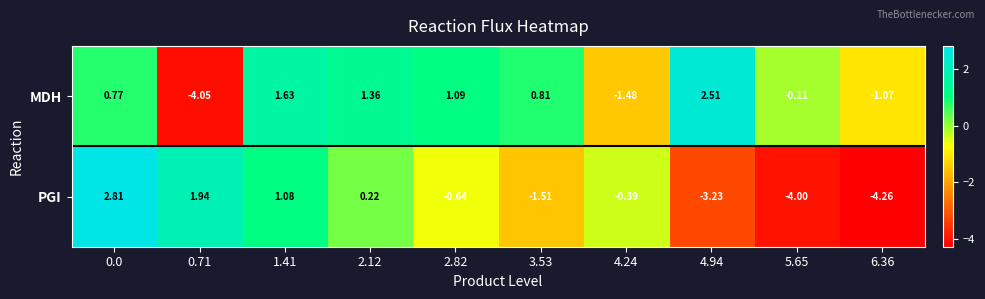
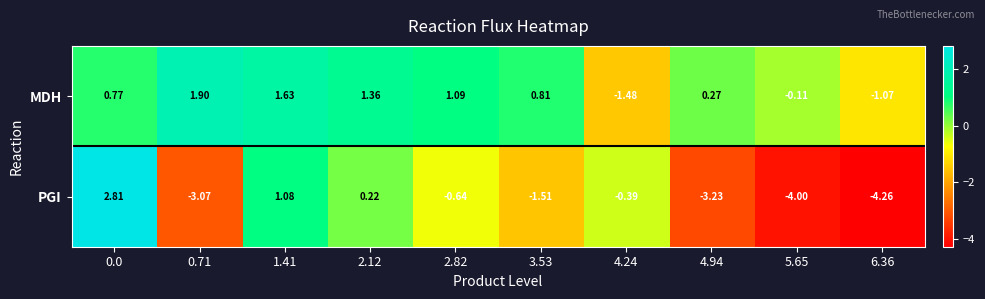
  {
    "MDH": {
      "0.0": 0.77,
-     "0.71": -4.05,
+     "0.71": 1.90,
      "1.41": 1.63,
      "2.12": 1.36,
      "2.82": 1.09,
      "3.53": 0.81,
      "4.24": -1.48,
-     "4.94": 2.51,
+     "4.94": 0.27,
      "5.65": -0.11,
      "6.36": -1.07
    },
    "PGI": {
      "0.0": 2.81,
-     "0.71": 1.94,
+     "0.71": -3.07,
      "1.41": 1.08,
      "2.12": 0.22,
      "2.82": -0.64,
      "3.53": -1.51,
      "4.24": -0.39,
      "4.94": -3.23,
      "5.65": -4.00,
      "6.36": -4.26
    }
  }
